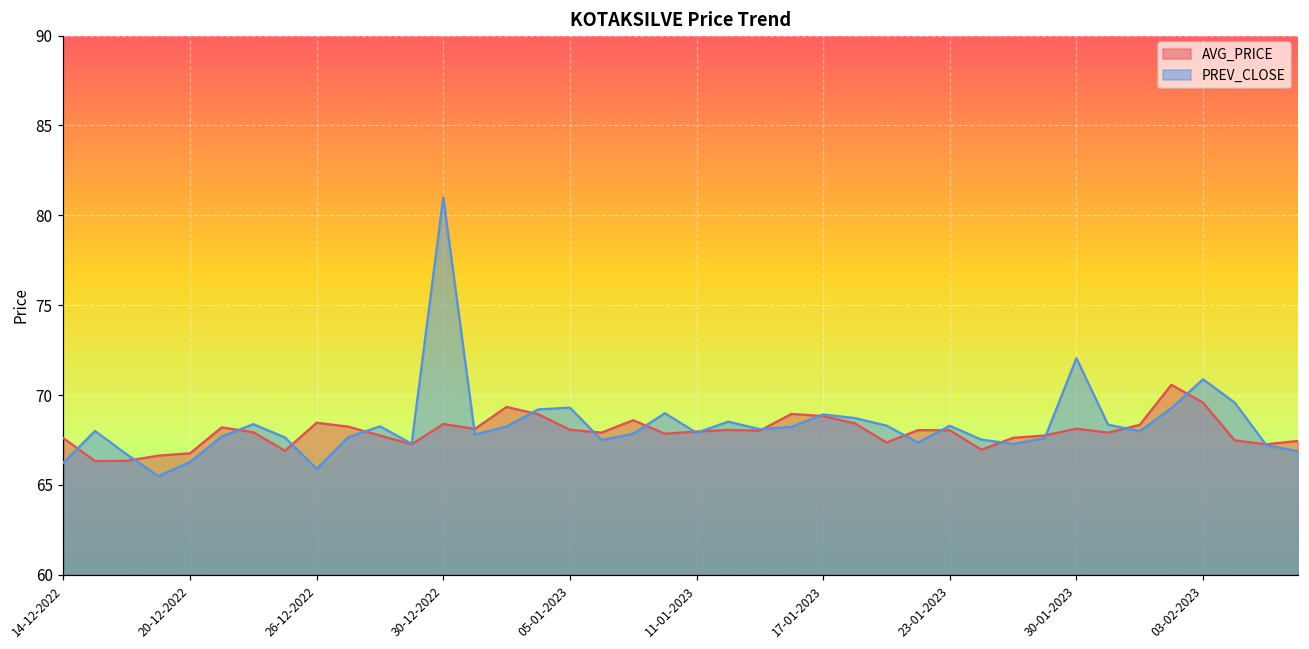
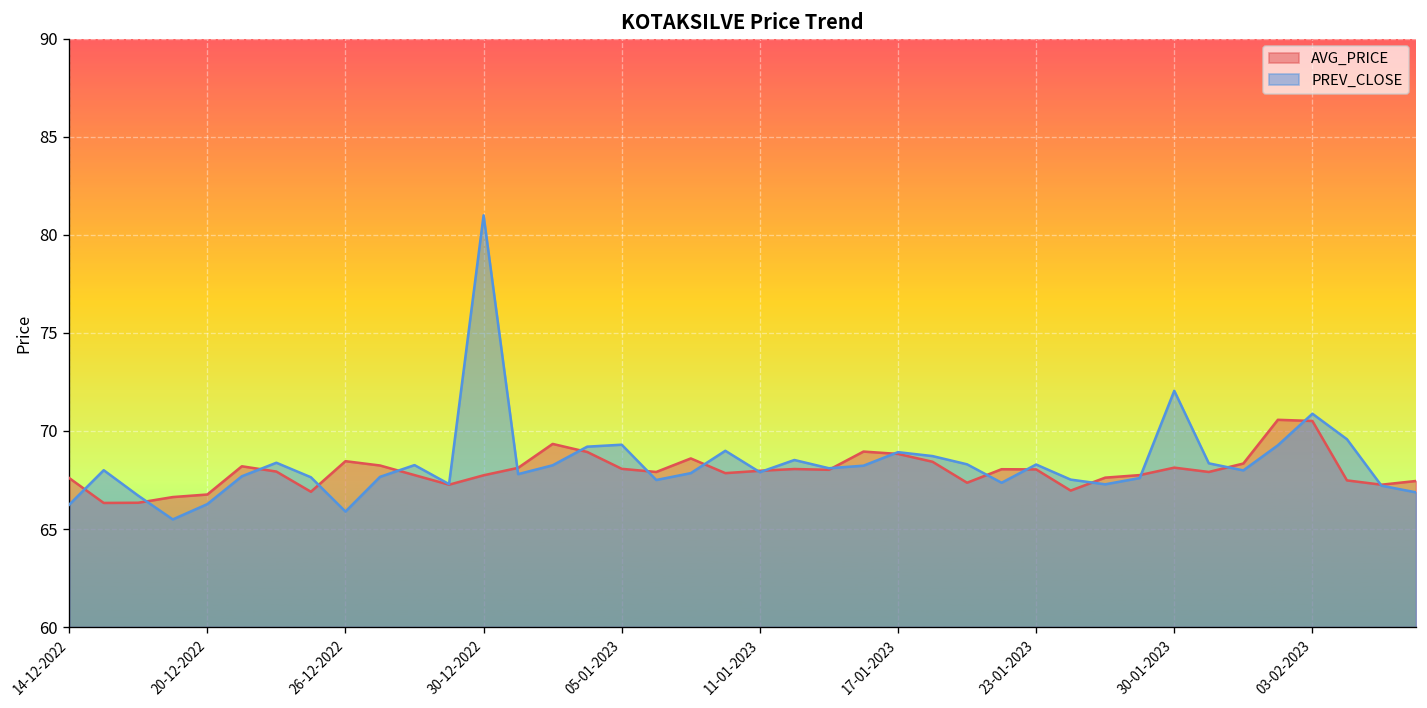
  {
    "AVG_PRICE": {
      "14-12-2022": 67.6,
      "20-12-2022": 66.8,
      "26-12-2022": 68.5,
-     "30-12-2022": 68.4,
+     "30-12-2022": 67.7,
      "05-01-2023": 68.1,
      "23-01-2023": 68.0,
      "30-01-2023": 68.1,
-     "03-02-2023": 69.6
+     "03-02-2023": 70.5
    },
    "PREV_CLOSE": {
      "14-12-2022": 66.2,
      "20-12-2022": 66.3,
      "26-12-2022": 65.9,
      "30-12-2022": 81.0,
      "05-01-2023": 69.3,
      "23-01-2023": 68.3,
      "30-01-2023": 72.1,
      "03-02-2023": 70.9
    }
  }
